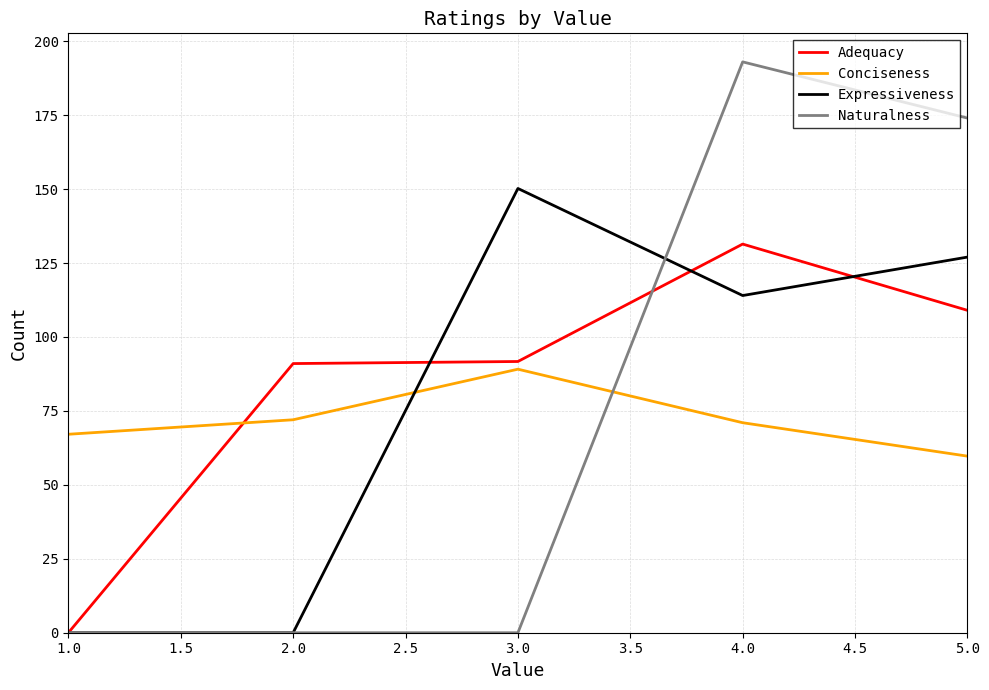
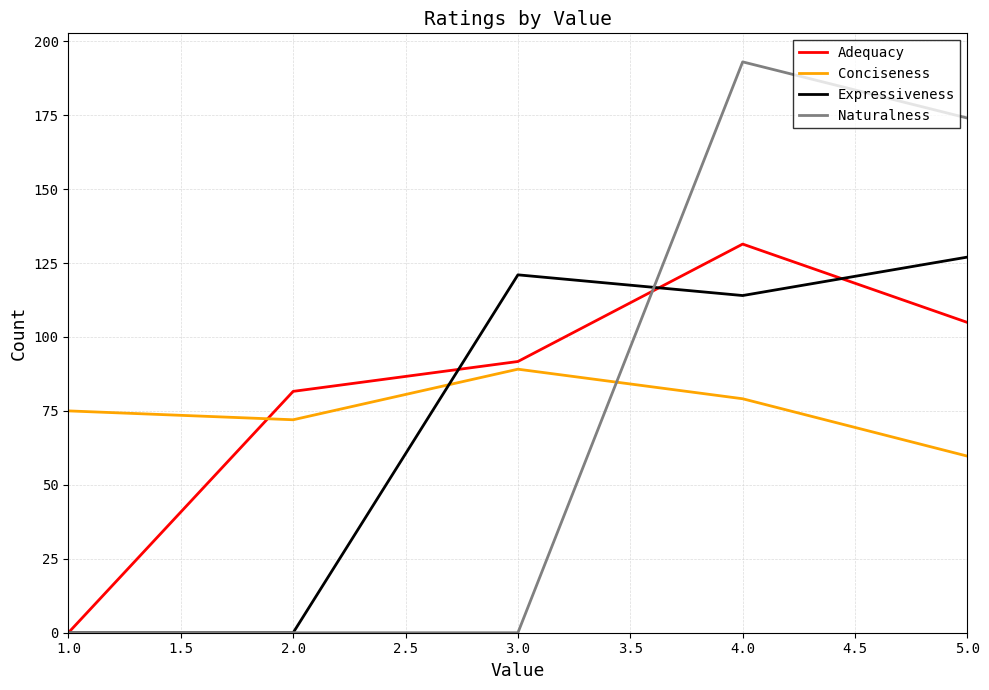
  {
    "Adequacy": {
-     "2.0": 91,
+     "2.0": 82,
      "3.0": 92,
      "4.0": 131,
-     "5.0": 109
+     "5.0": 105
    },
    "Conciseness": {
-     "1.0": 67,
+     "1.0": 75,
      "2.0": 72,
      "3.0": 89,
-     "4.0": 71,
+     "4.0": 79,
      "5.0": 60
    },
    "Expressiveness": {
-     "3.0": 150,
+     "3.0": 121,
      "4.0": 114,
      "5.0": 127
    },
    "Naturalness": {
      "3.0": 0,
      "4.0": 193,
      "5.0": 174
    }
  }
